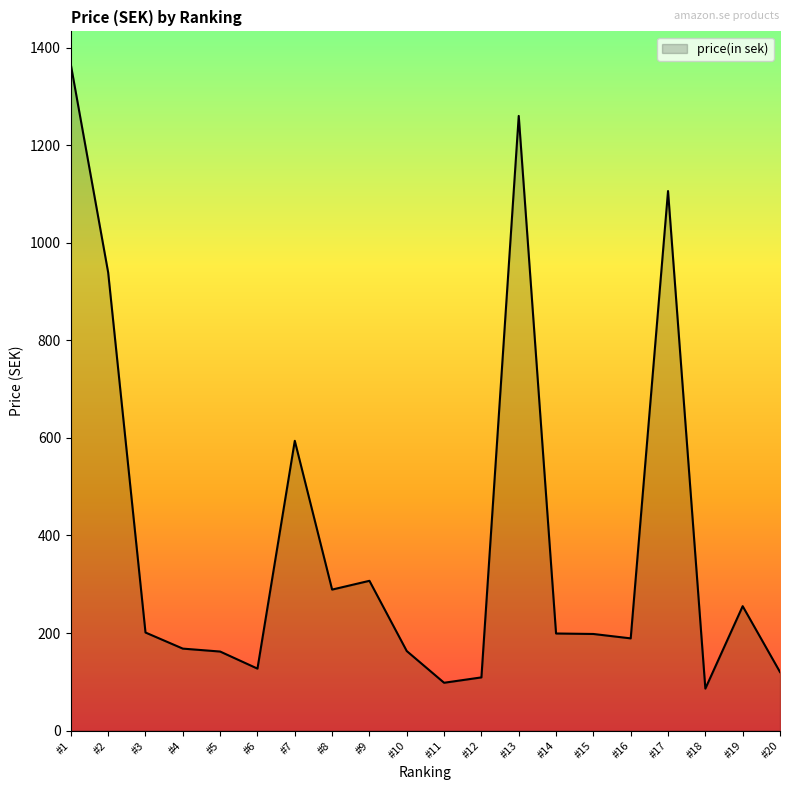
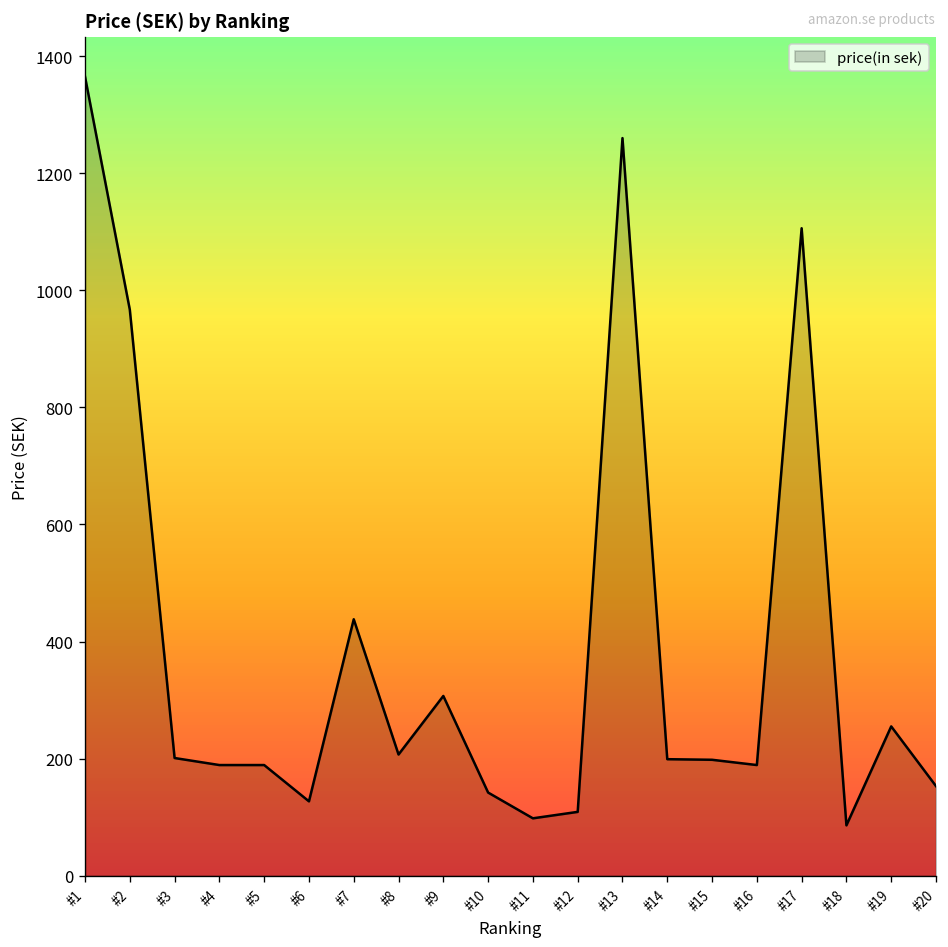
  {
    "#1": 1370,
-   "#2": 940,
+   "#2": 970,
    "#3": 200,
-   "#4": 170,
-   "#5": 160,
+   "#4": 190,
+   "#5": 190,
    "#6": 130,
-   "#7": 590,
-   "#8": 290,
+   "#7": 440,
+   "#8": 210,
    "#9": 310,
-   "#10": 160,
+   "#10": 140,
    "#11": 100,
    "#12": 110,
    "#13": 1260,
    "#14": 200,
    "#15": 200,
    "#16": 190,
    "#17": 1110,
    "#18": 90,
    "#19": 260,
-   "#20": 120
+   "#20": 150
  }
